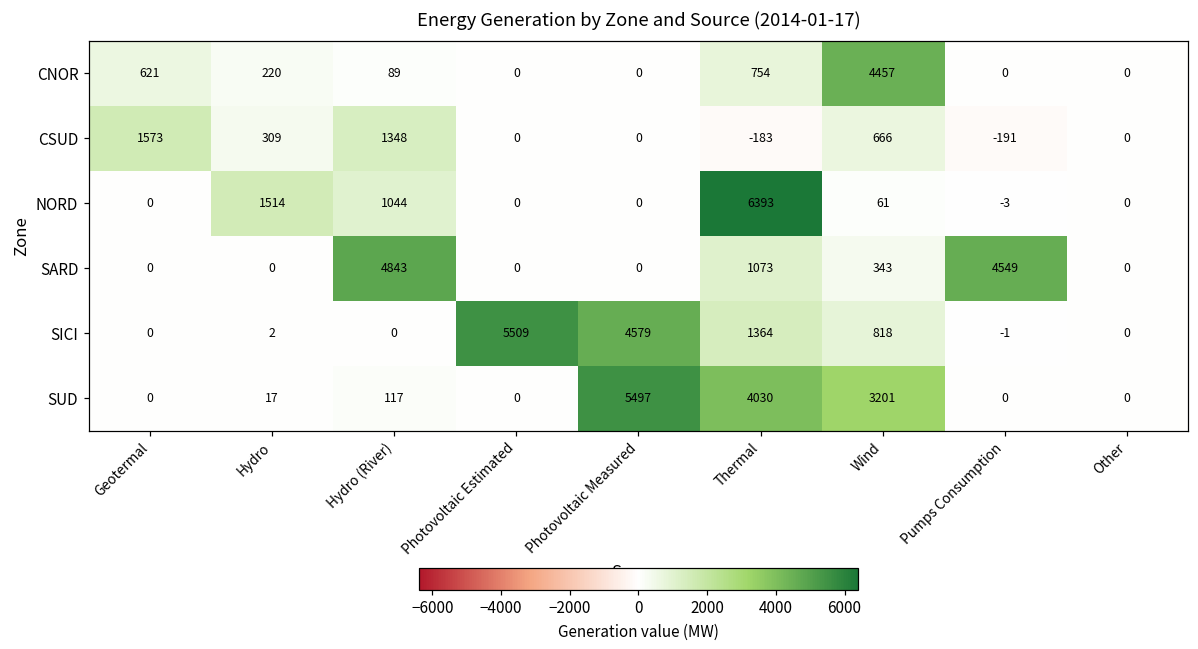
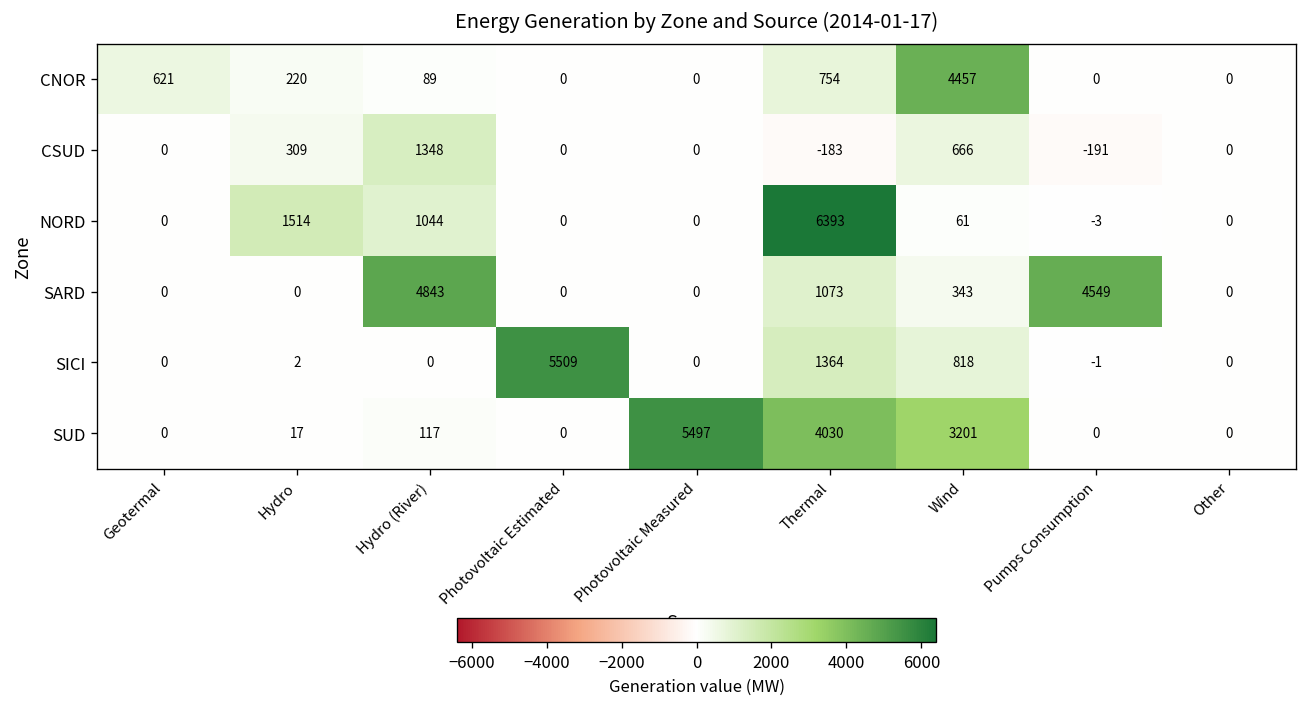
  {
    "CNOR": {
      "Geotermal": 621,
      "Hydro": 220,
      "Hydro (River)": 89,
      "Photovoltaic Estimated": 0,
      "Photovoltaic Measured": 0,
      "Thermal": 754,
      "Wind": 4457,
      "Pumps Consumption": 0,
      "Other": 0
    },
    "CSUD": {
-     "Geotermal": 1573,
+     "Geotermal": 0,
      "Hydro": 309,
      "Hydro (River)": 1348,
      "Photovoltaic Estimated": 0,
      "Photovoltaic Measured": 0,
      "Thermal": -183,
      "Wind": 666,
      "Pumps Consumption": -191,
      "Other": 0
    },
    "NORD": {
      "Geotermal": 0,
      "Hydro": 1514,
      "Hydro (River)": 1044,
      "Photovoltaic Estimated": 0,
      "Photovoltaic Measured": 0,
      "Thermal": 6393,
      "Wind": 61,
      "Pumps Consumption": -3,
      "Other": 0
    },
    "SARD": {
      "Geotermal": 0,
      "Hydro": 0,
      "Hydro (River)": 4843,
      "Photovoltaic Estimated": 0,
      "Photovoltaic Measured": 0,
      "Thermal": 1073,
      "Wind": 343,
      "Pumps Consumption": 4549,
      "Other": 0
    },
    "SICI": {
      "Geotermal": 0,
      "Hydro": 2,
      "Hydro (River)": 0,
      "Photovoltaic Estimated": 5509,
-     "Photovoltaic Measured": 4579,
+     "Photovoltaic Measured": 0,
      "Thermal": 1364,
      "Wind": 818,
      "Pumps Consumption": -1,
      "Other": 0
    },
    "SUD": {
      "Geotermal": 0,
      "Hydro": 17,
      "Hydro (River)": 117,
      "Photovoltaic Estimated": 0,
      "Photovoltaic Measured": 5497,
      "Thermal": 4030,
      "Wind": 3201,
      "Pumps Consumption": 0,
      "Other": 0
    }
  }
